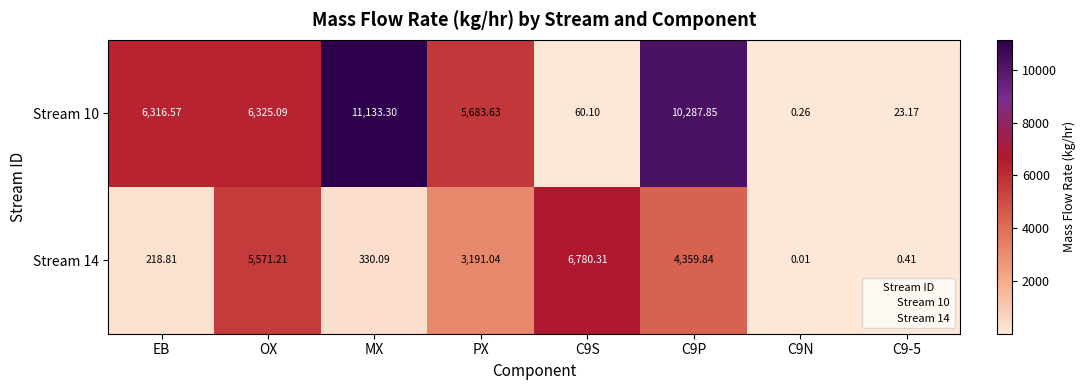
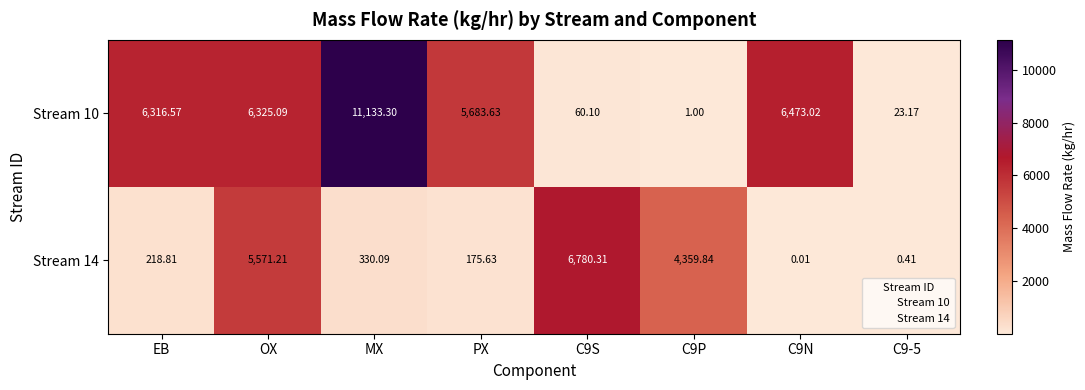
  {
    "Stream 10": {
      "EB": "6,316.57",
      "OX": "6,325.09",
      "MX": "11,133.30",
      "PX": "5,683.63",
      "C9S": "60.10",
-     "C9P": "10,287.85",
-     "C9N": "0.26",
+     "C9P": "1.00",
+     "C9N": "6,473.02",
      "C9-5": "23.17"
    },
    "Stream 14": {
      "EB": "218.81",
      "OX": "5,571.21",
      "MX": "330.09",
-     "PX": "3,191.04",
+     "PX": "175.63",
      "C9S": "6,780.31",
      "C9P": "4,359.84",
      "C9N": "0.01",
      "C9-5": "0.41"
    }
  }
